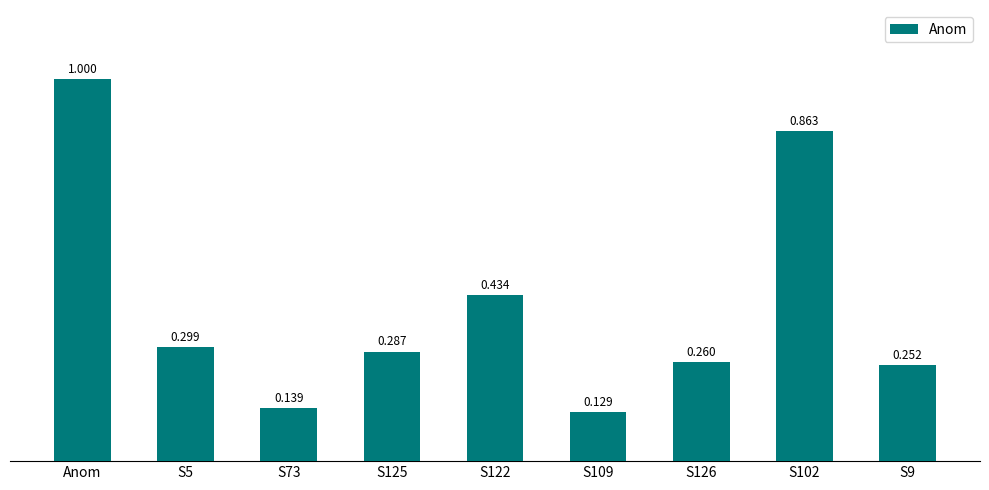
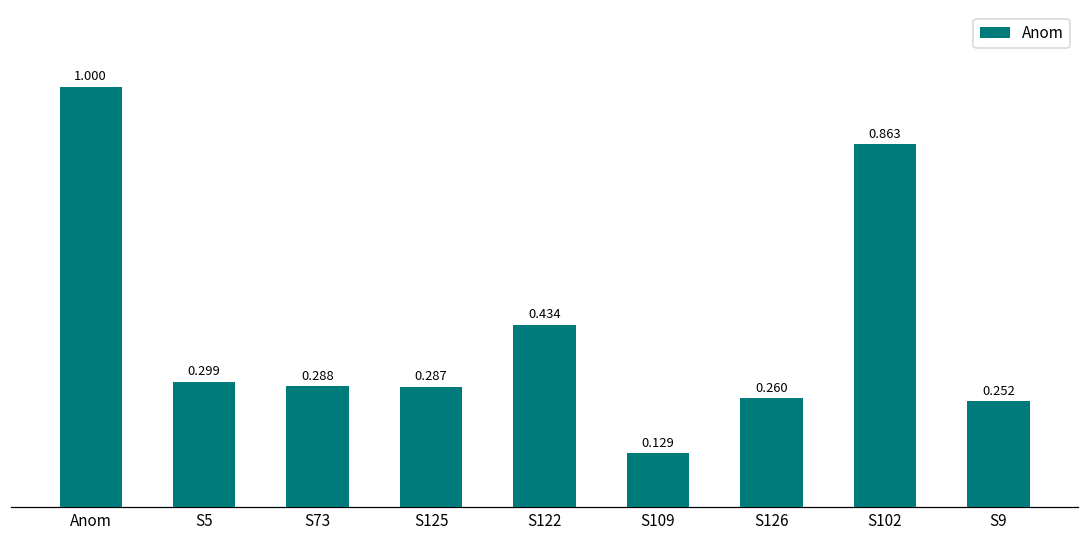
  {
    "Anom": 1.000,
    "S5": 0.299,
-   "S73": 0.139,
+   "S73": 0.288,
    "S125": 0.287,
    "S122": 0.434,
    "S109": 0.129,
    "S126": 0.260,
    "S102": 0.863,
    "S9": 0.252
  }
